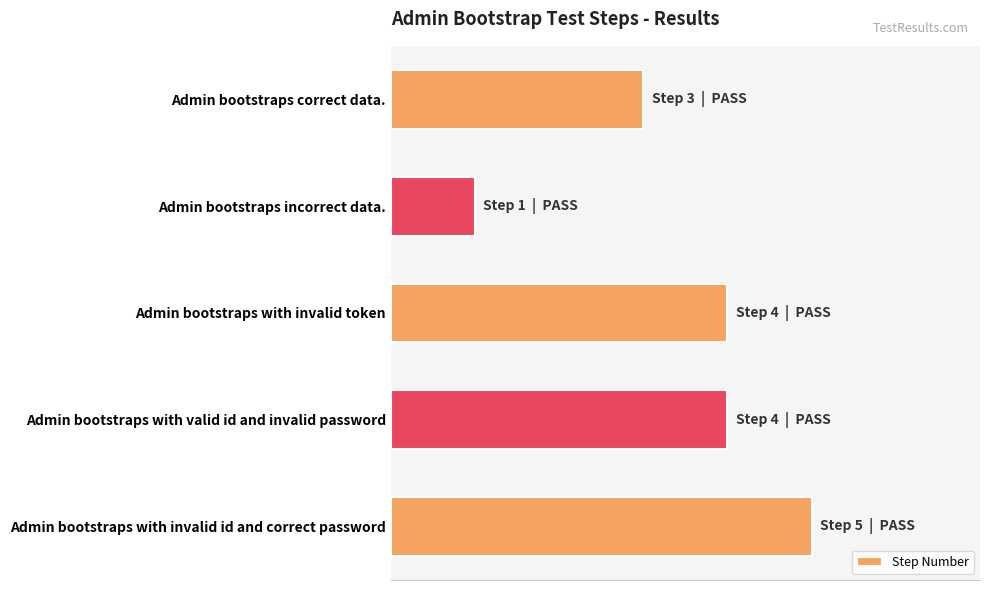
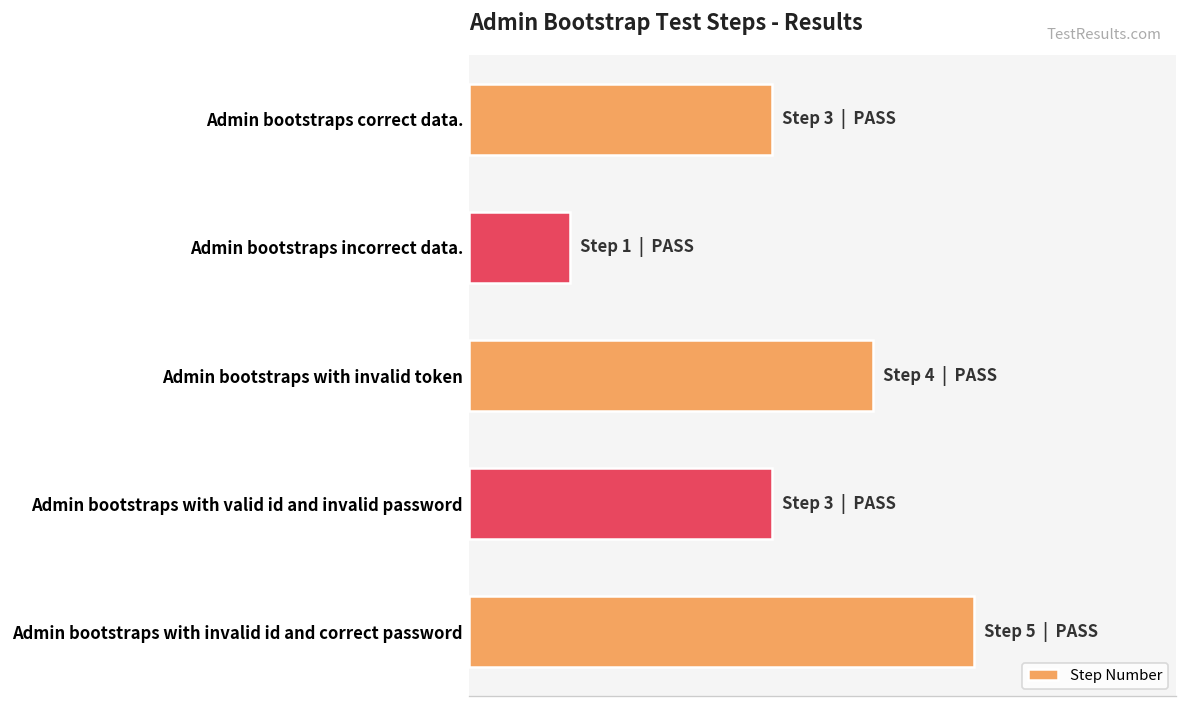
  {
    "Admin bootstraps correct data.": 3,
    "Admin bootstraps incorrect data.": 1,
    "Admin bootstraps with invalid token": 4,
-   "Admin bootstraps with valid id and invalid password": 4,
+   "Admin bootstraps with valid id and invalid password": 3,
    "Admin bootstraps with invalid id and correct password": 5
  }
